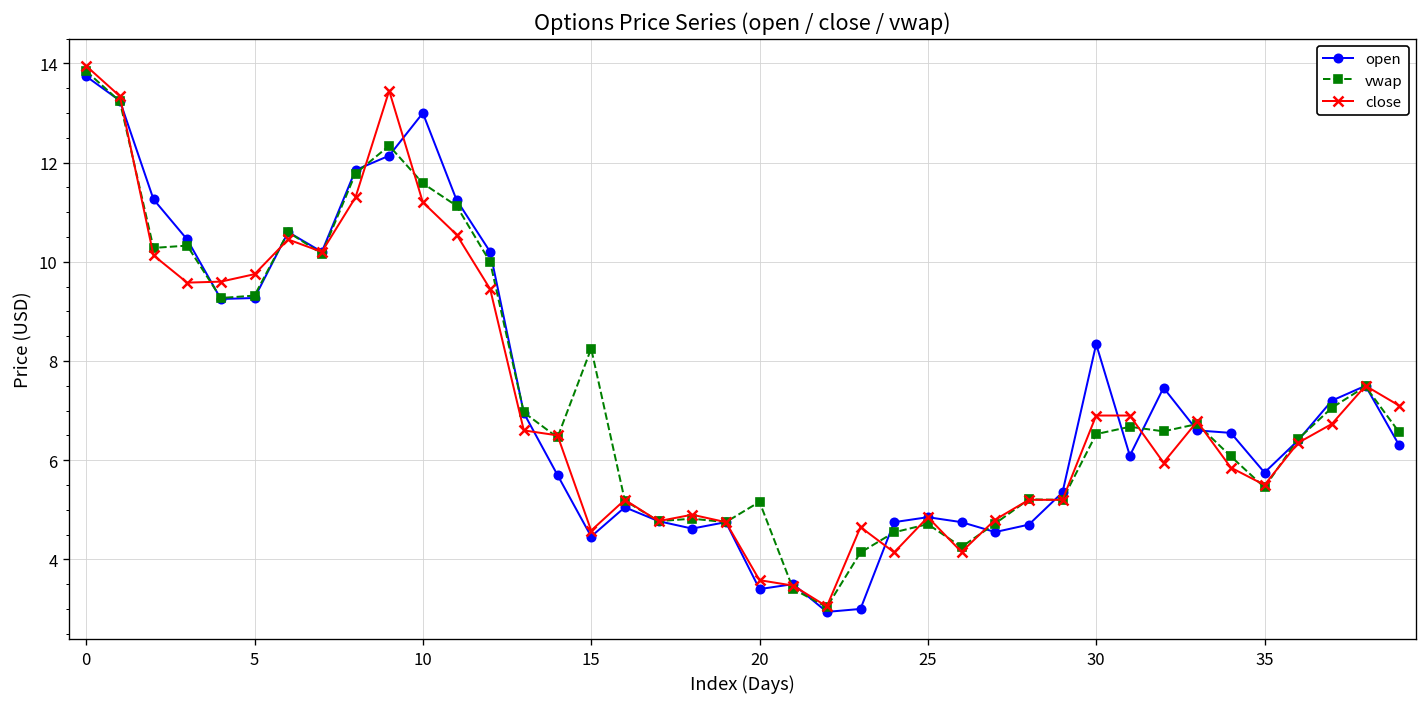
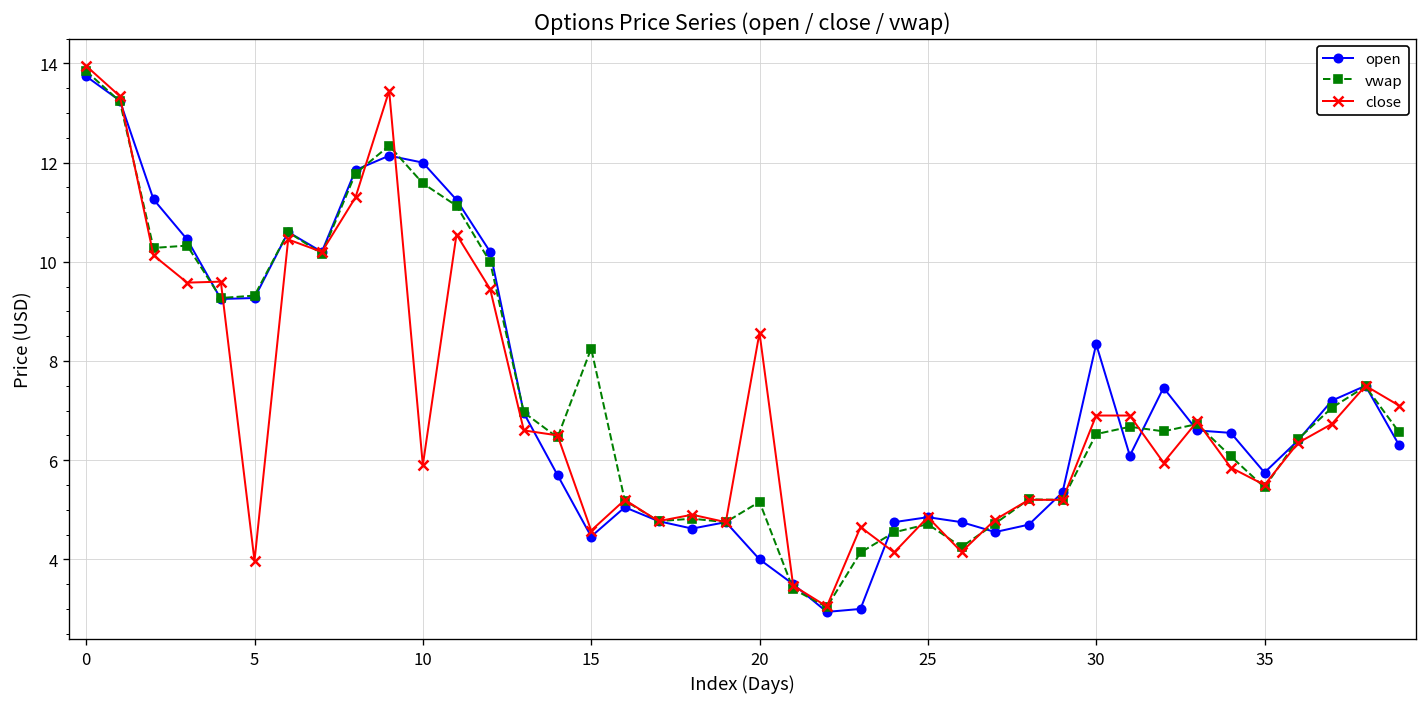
  {
    "open": {
      "0": 13.7,
-     "10": 13,
+     "10": 12,
      "15": 4.5,
-     "20": 3.4,
+     "20": 4.0,
      "30": 8.3,
      "35": 5.8
    },
    "vwap": {
      "0": 13.8,
      "10": 11.6,
      "15": 8.3,
      "20": 5.2,
      "25": 4.7,
      "30": 6.5
    },
    "close": {
      "0": 14.0,
-     "5": 9.8,
-     "10": 11.2,
+     "5": 4.0,
+     "10": 5.9,
      "15": 4.6,
-     "20": 3.6,
+     "20": 8.6,
      "30": 6.9
    }
  }
